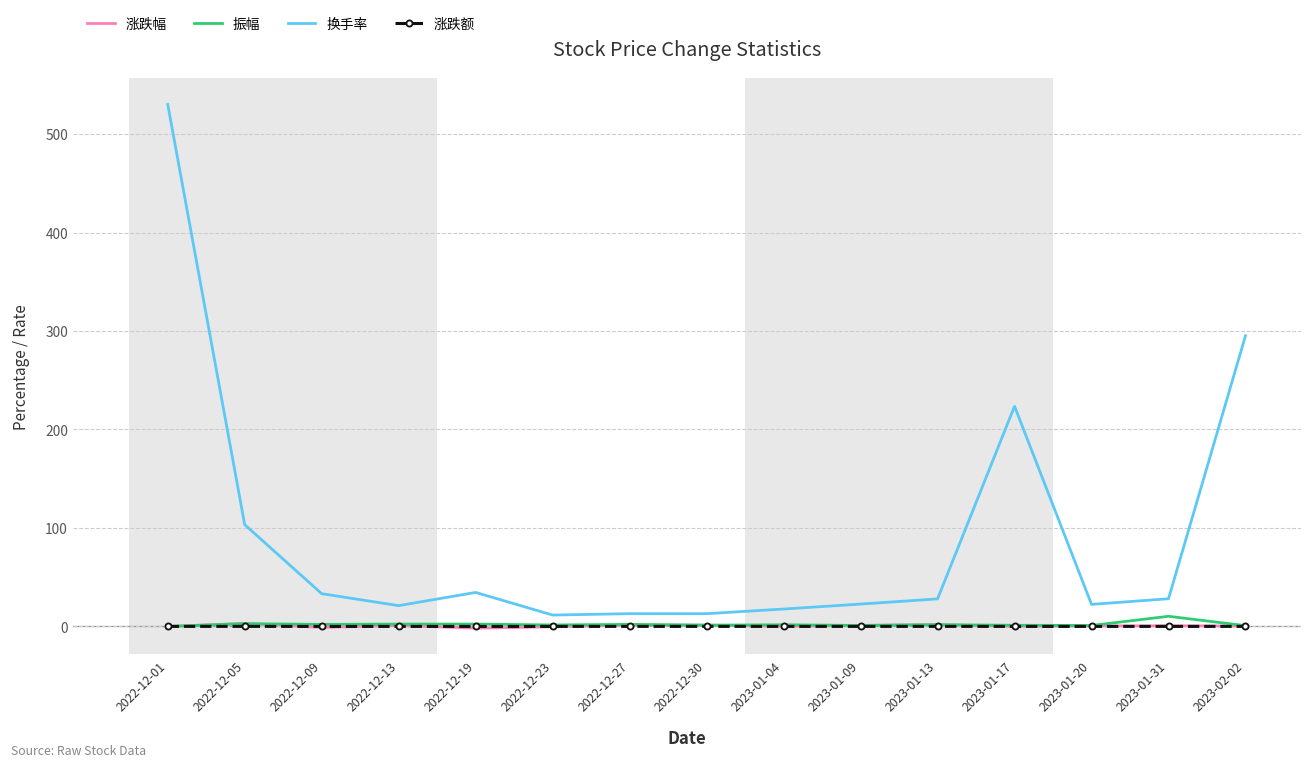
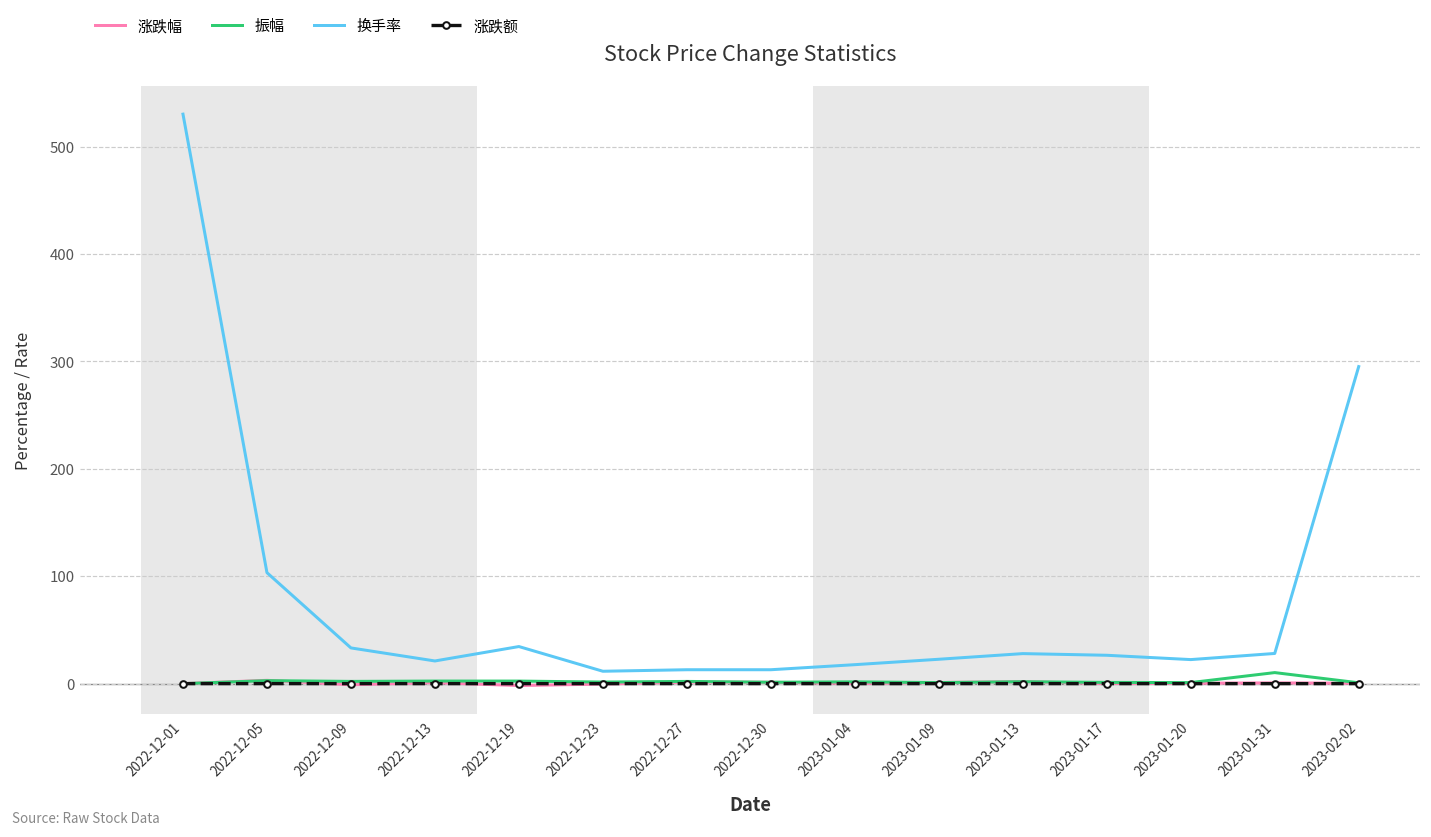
  {
    "振幅": {
      "2023-01-31": 10
    },
    "换手率": {
      "2022-12-01": 530,
      "2022-12-05": 100,
      "2022-12-09": 30,
      "2022-12-13": 20,
      "2022-12-19": 30,
      "2022-12-23": 10,
      "2022-12-27": 10,
      "2022-12-30": 10,
      "2023-01-04": 20,
      "2023-01-09": 20,
      "2023-01-13": 30,
-     "2023-01-17": 220,
+     "2023-01-17": 30,
      "2023-01-20": 20,
      "2023-01-31": 30,
      "2023-02-02": 300
    }
  }
